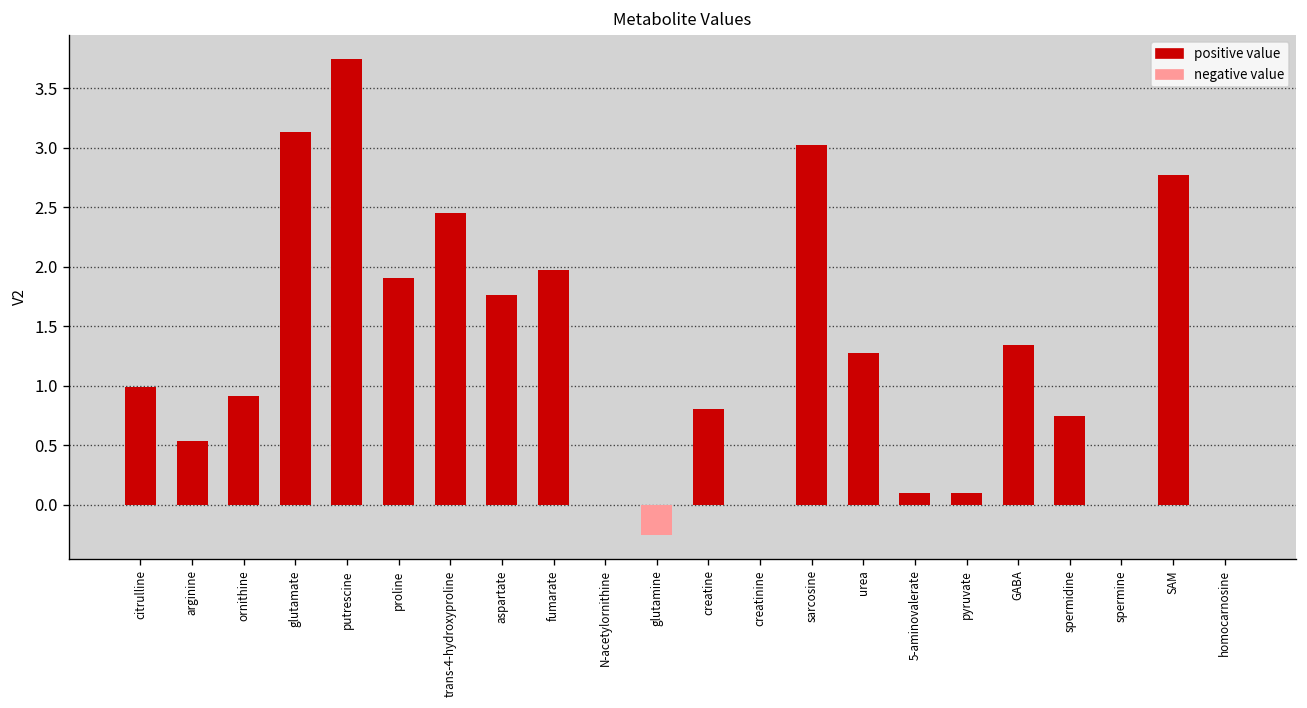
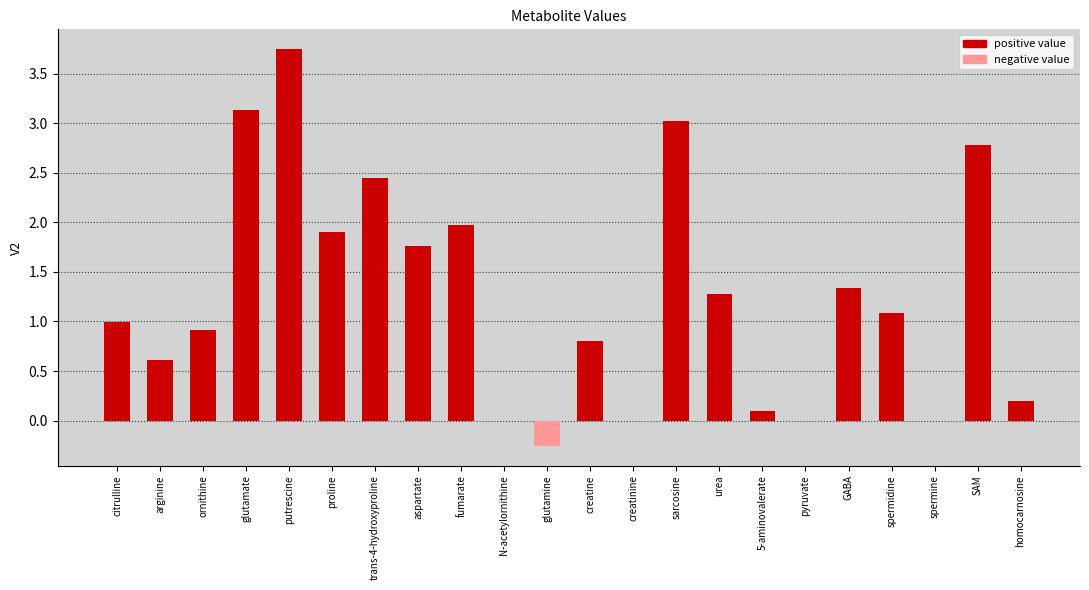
  {
    "citrulline": 1.0,
-   "arginine": 0.5,
+   "arginine": 0.6,
    "ornithine": 0.9,
    "glutamate": 3.1,
    "putrescine": 3.7,
    "proline": 1.9,
    "trans-4-hydroxyproline": 2.5,
    "aspartate": 1.8,
    "fumarate": 2.0,
    "N-acetylornithine": 0.0,
    "glutamine": -0.3,
    "creatine": 0.8,
    "creatinine": 0.0,
    "sarcosine": 3.0,
    "urea": 1.3,
    "5-aminovalerate": 0.1,
-   "pyruvate": 0.1,
+   "pyruvate": 0.0,
    "GABA": 1.3,
-   "spermidine": 0.7,
+   "spermidine": 1.1,
    "spermine": 0.0,
    "SAM": 2.8,
-   "homocarnosine": 0.0
+   "homocarnosine": 0.2
  }
